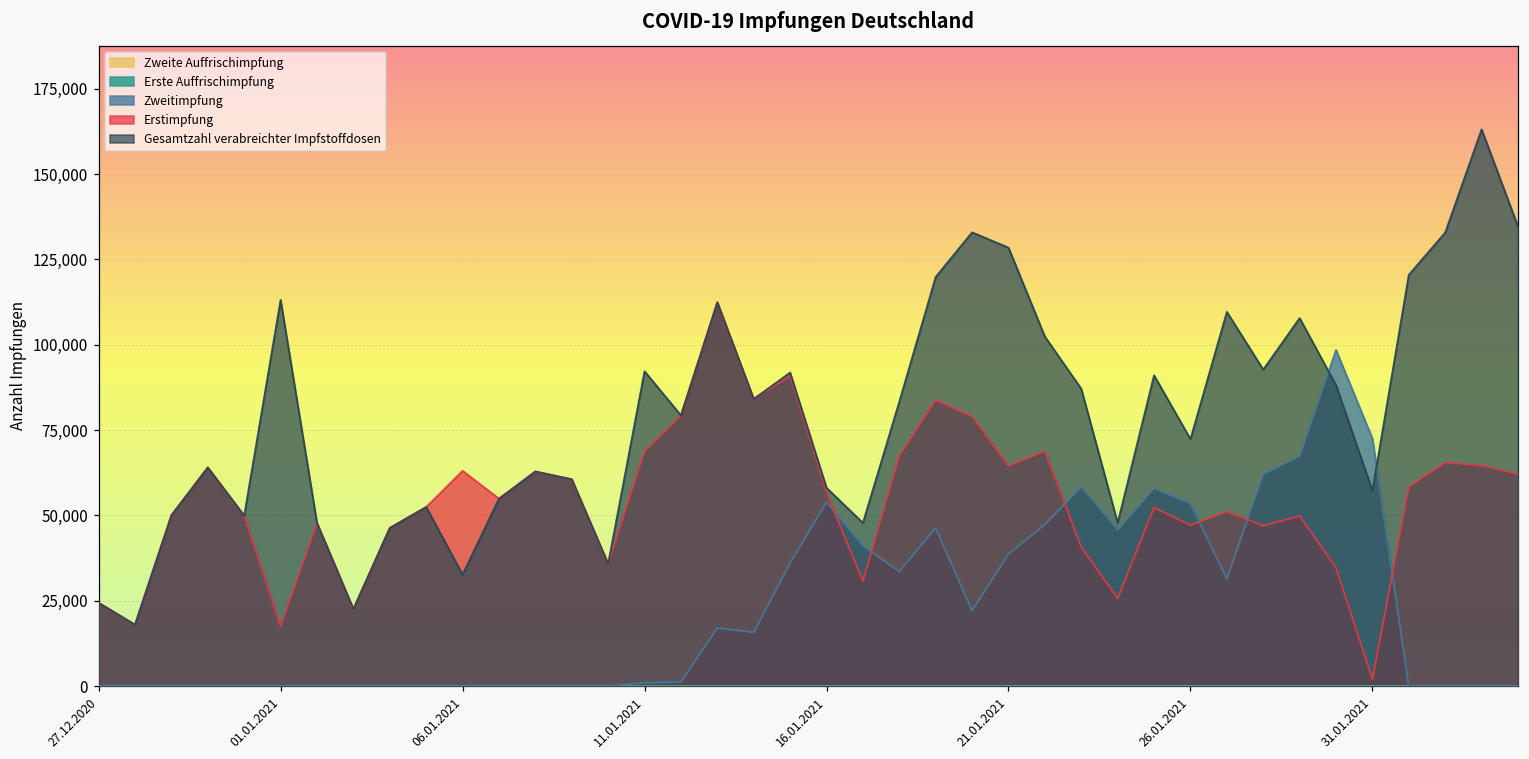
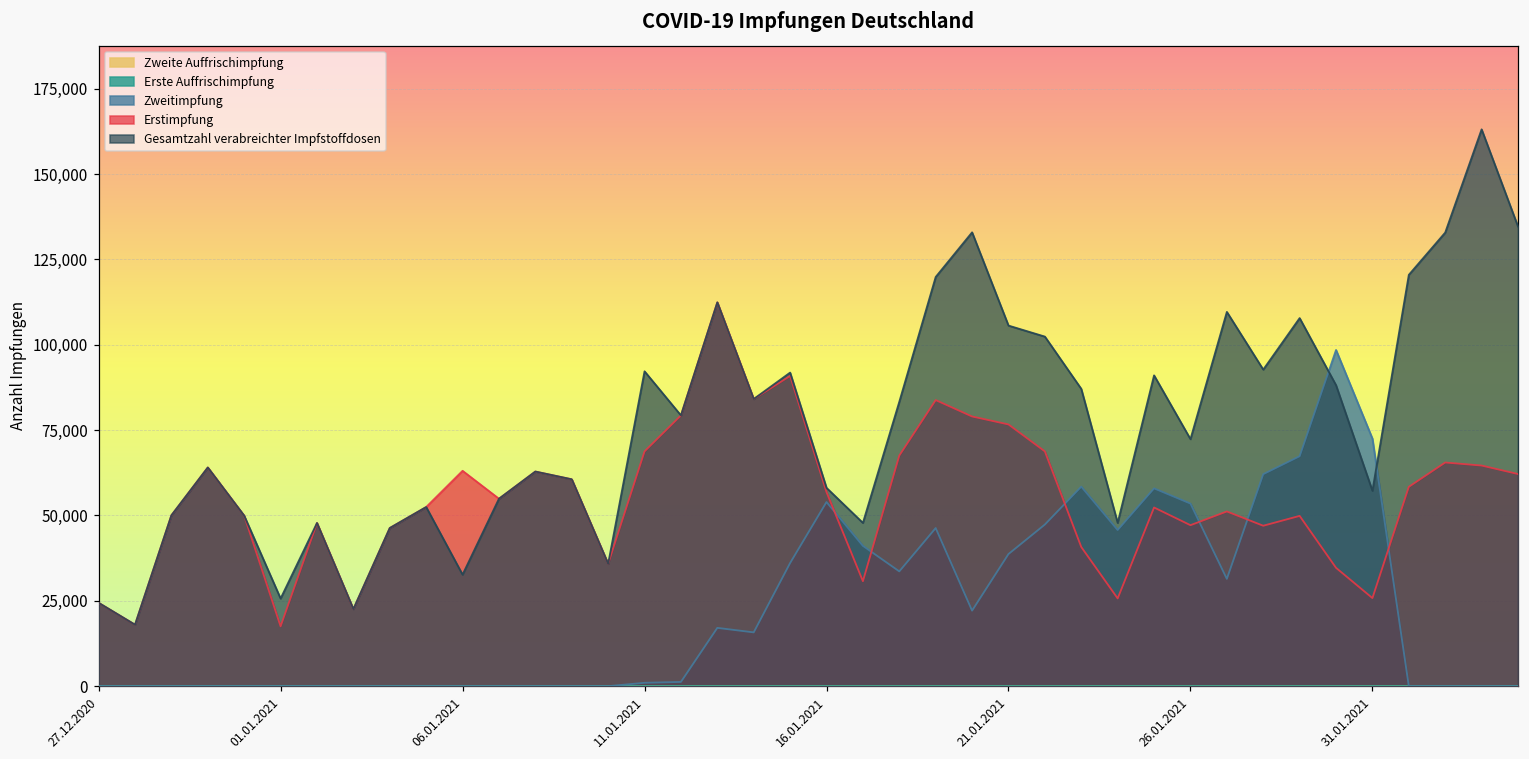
  {
    "Erstimpfung": {
      "01.01.2021": "18,000",
      "06.01.2021": "63,000",
      "11.01.2021": "69,000",
      "16.01.2021": "57,000",
-     "21.01.2021": "65,000",
+     "21.01.2021": "77,000",
      "26.01.2021": "47,000",
-     "31.01.2021": "2,000"
+     "31.01.2021": "26,000"
    },
    "Gesamtzahl verabreichter Impfstoffdosen": {
-     "01.01.2021": "113,000",
+     "01.01.2021": "26,000",
      "06.01.2021": "33,000",
      "11.01.2021": "92,000",
      "16.01.2021": "58,000",
-     "21.01.2021": "128,000",
+     "21.01.2021": "106,000",
      "26.01.2021": "72,000",
      "31.01.2021": "57,000"
    }
  }
